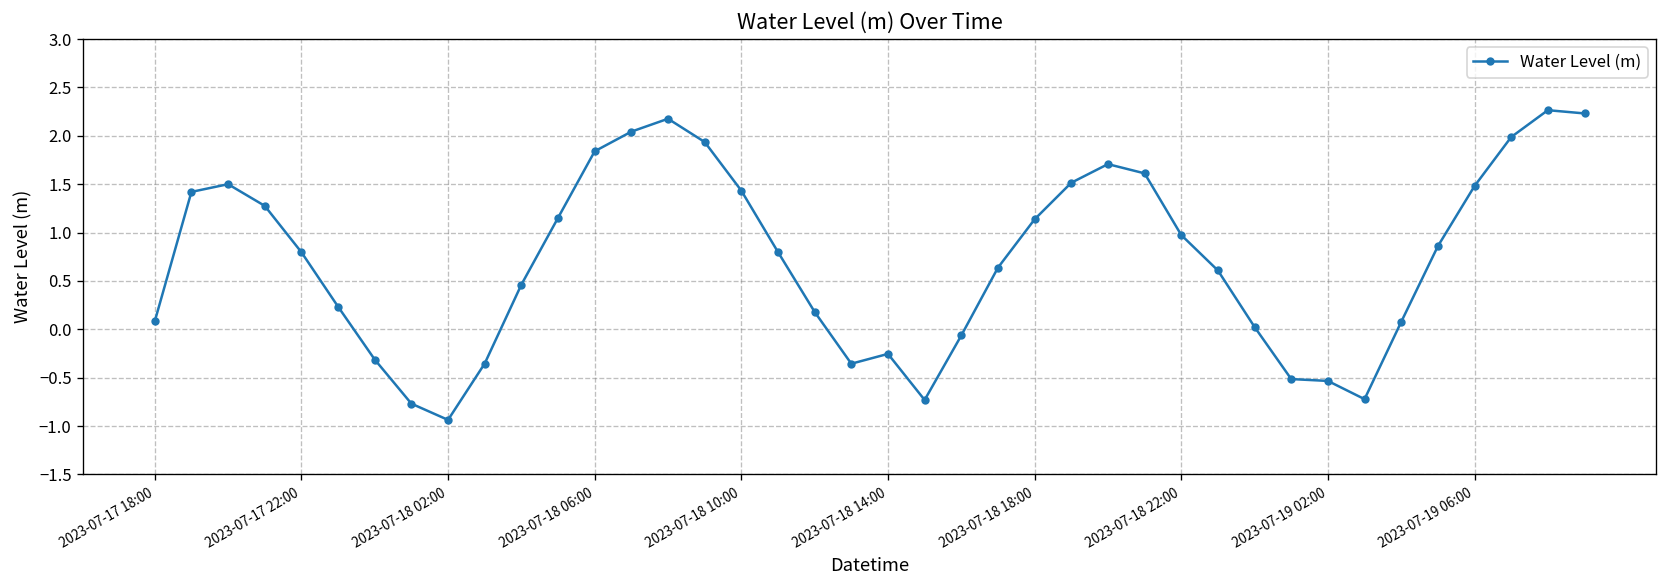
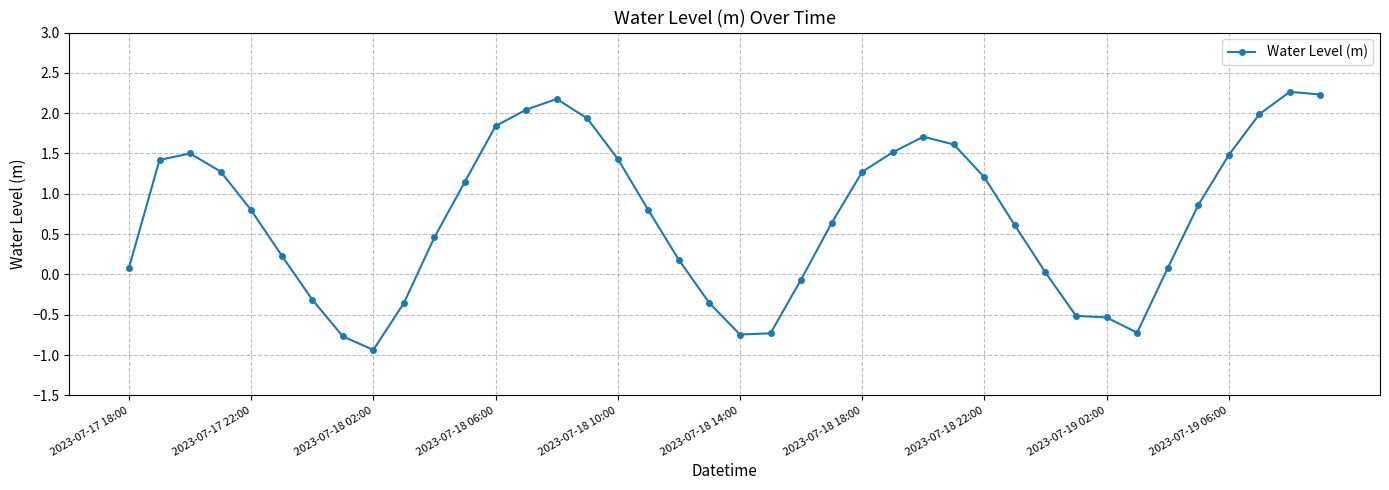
  {
    "2023-07-17 18:00": 0.1,
    "2023-07-17 22:00": 0.8,
    "2023-07-18 02:00": -0.9,
    "2023-07-18 06:00": 1.8,
    "2023-07-18 10:00": 1.4,
-   "2023-07-18 14:00": -0.3,
-   "2023-07-18 18:00": 1.1,
-   "2023-07-18 22:00": 1.0,
+   "2023-07-18 14:00": -0.7,
+   "2023-07-18 18:00": 1.3,
+   "2023-07-18 22:00": 1.2,
    "2023-07-19 02:00": -0.5,
    "2023-07-19 06:00": 1.5
  }
